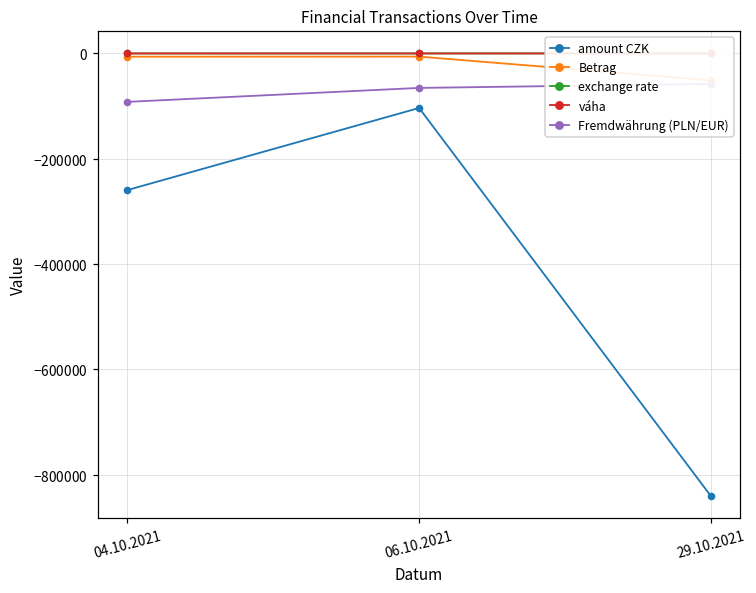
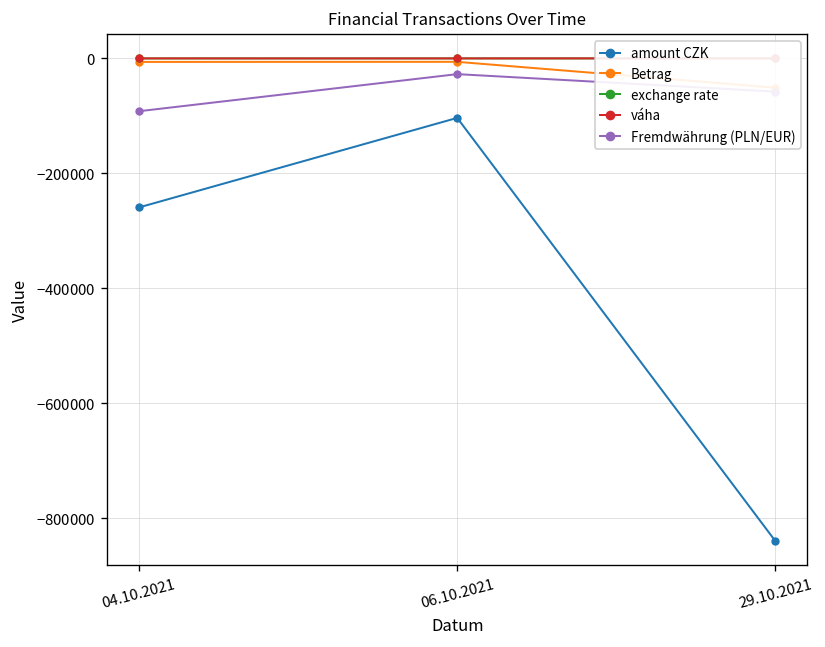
  {
    "amount CZK": {
      "04.10.2021": -260000,
      "06.10.2021": -100000,
      "29.10.2021": -840000
    },
    "Betrag": {
      "04.10.2021": -10000,
      "06.10.2021": -10000
    },
    "váha": {
      "04.10.2021": 0,
      "06.10.2021": 0
    },
    "Fremdwährung (PLN/EUR)": {
      "04.10.2021": -90000,
-     "06.10.2021": -70000
+     "06.10.2021": -30000
    }
  }
